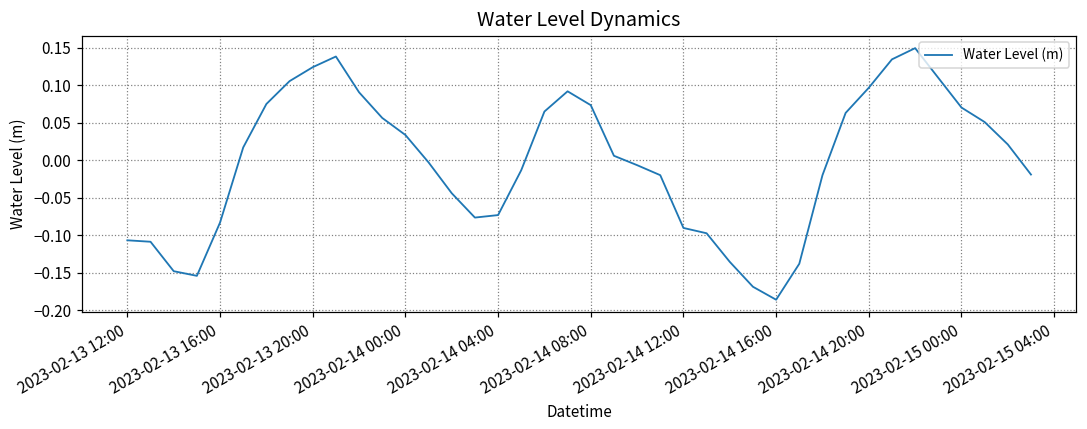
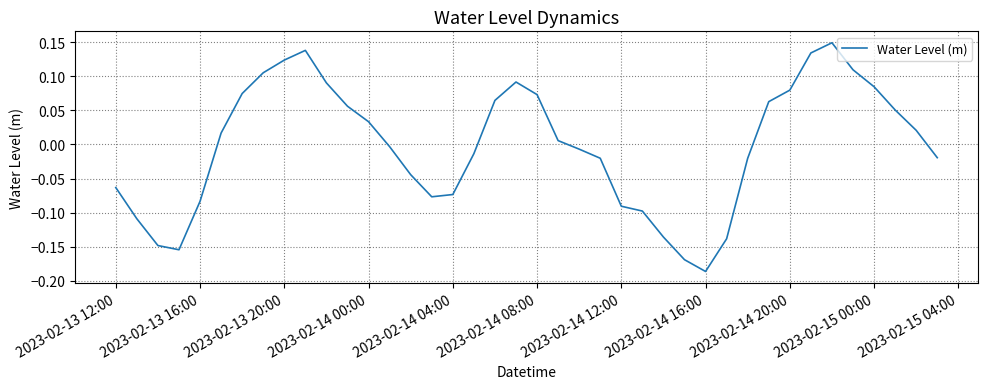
  {
-   "2023-02-13 12:00": -0.11,
+   "2023-02-13 12:00": -0.06,
    "2023-02-13 16:00": -0.08,
    "2023-02-13 20:00": 0.12,
    "2023-02-14 00:00": 0.03,
    "2023-02-14 04:00": -0.07,
    "2023-02-14 08:00": 0.07,
    "2023-02-14 12:00": -0.09,
    "2023-02-14 16:00": -0.19,
-   "2023-02-14 20:00": 0.10,
-   "2023-02-15 00:00": 0.07
+   "2023-02-14 20:00": 0.08,
+   "2023-02-15 00:00": 0.08
  }
